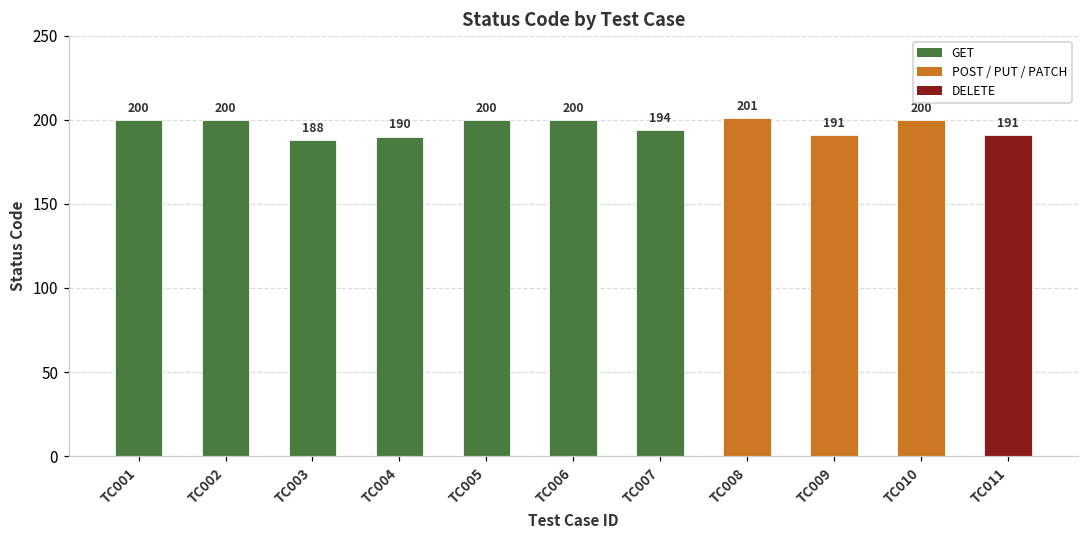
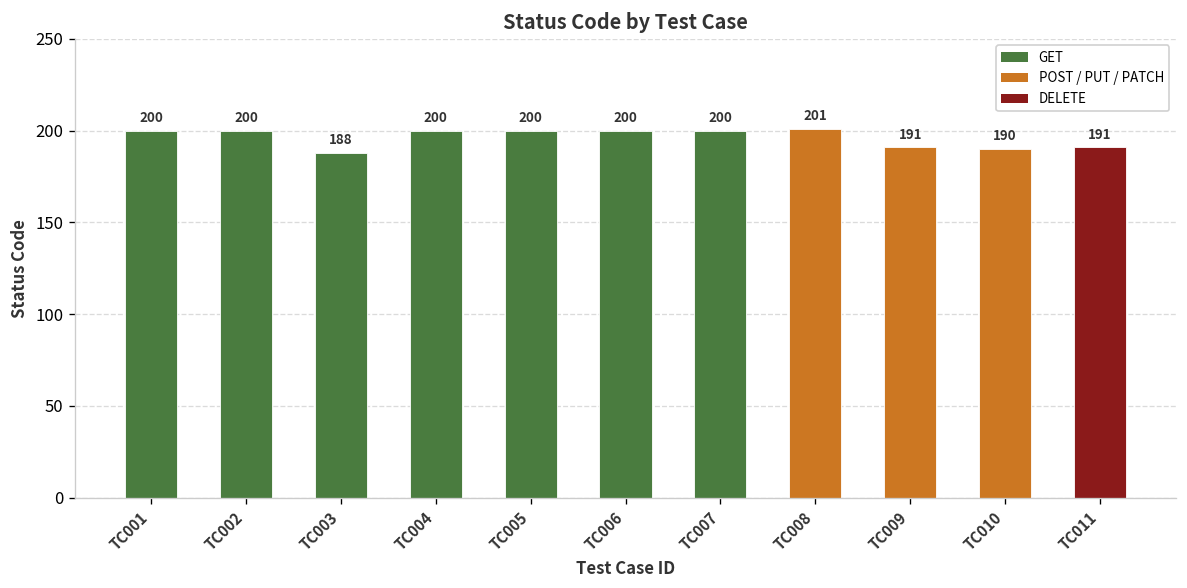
  {
    "TC001": 200,
    "TC002": 200,
    "TC003": 188,
-   "TC004": 190,
+   "TC004": 200,
    "TC005": 200,
    "TC006": 200,
-   "TC007": 194,
+   "TC007": 200,
    "TC008": 201,
    "TC009": 191,
-   "TC010": 200,
+   "TC010": 190,
    "TC011": 191
  }
